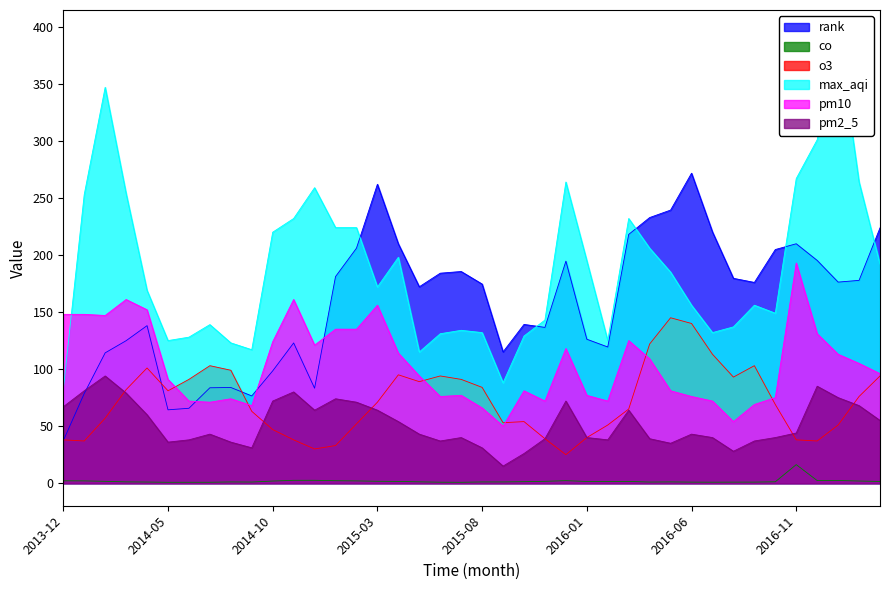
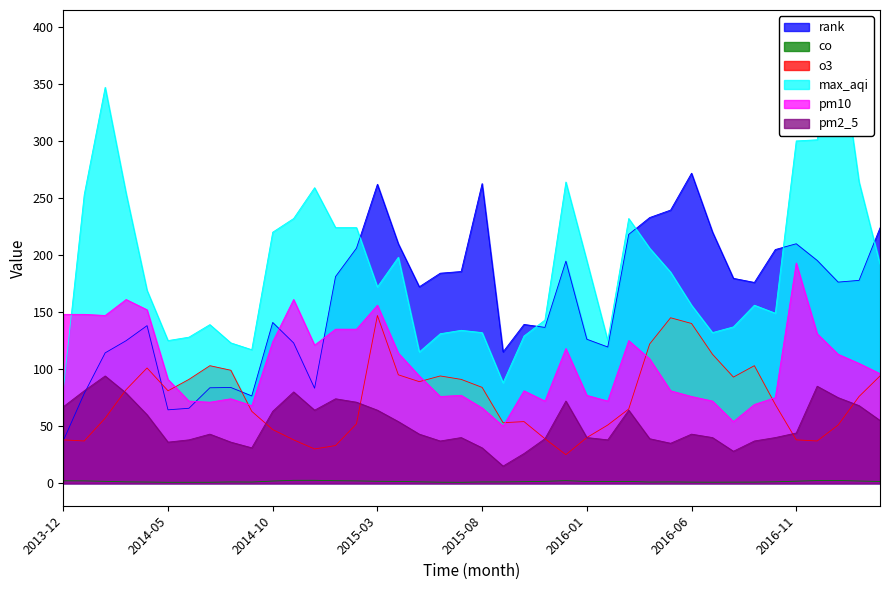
  {
    "rank": {
      "2014-05": 64,
-     "2014-10": 98,
+     "2014-10": 141,
      "2015-03": 262,
-     "2015-08": 175,
+     "2015-08": 263,
      "2016-01": 126,
      "2016-06": 272,
      "2016-11": 210
    },
    "co": {
      "2013-12": 2,
      "2014-05": 1,
      "2014-10": 2,
      "2015-03": 2,
      "2015-08": 1,
      "2016-01": 2,
      "2016-06": 1,
-     "2016-11": 16
+     "2016-11": 2
    },
    "o3": {
      "2014-05": 81,
      "2014-10": 47,
-     "2015-03": 71,
+     "2015-03": 147,
      "2015-08": 84,
      "2016-06": 140,
      "2016-11": 38
    },
    "max_aqi": {
      "2013-12": 82,
      "2014-05": 125,
      "2014-10": 220,
      "2015-03": 172,
      "2015-08": 132,
      "2016-01": 195,
      "2016-06": 156,
-     "2016-11": 267
+     "2016-11": 300
    },
    "pm10": {
      "2013-12": 148,
      "2014-05": 91,
      "2014-10": 124,
      "2015-03": 156,
      "2015-08": 66,
      "2016-01": 77,
      "2016-06": 76,
      "2016-11": 193
    },
    "pm2_5": {
      "2013-12": 67,
      "2014-05": 36,
-     "2014-10": 72,
+     "2014-10": 63,
      "2015-03": 64,
      "2015-08": 31,
      "2016-06": 43,
      "2016-11": 44
    }
  }
